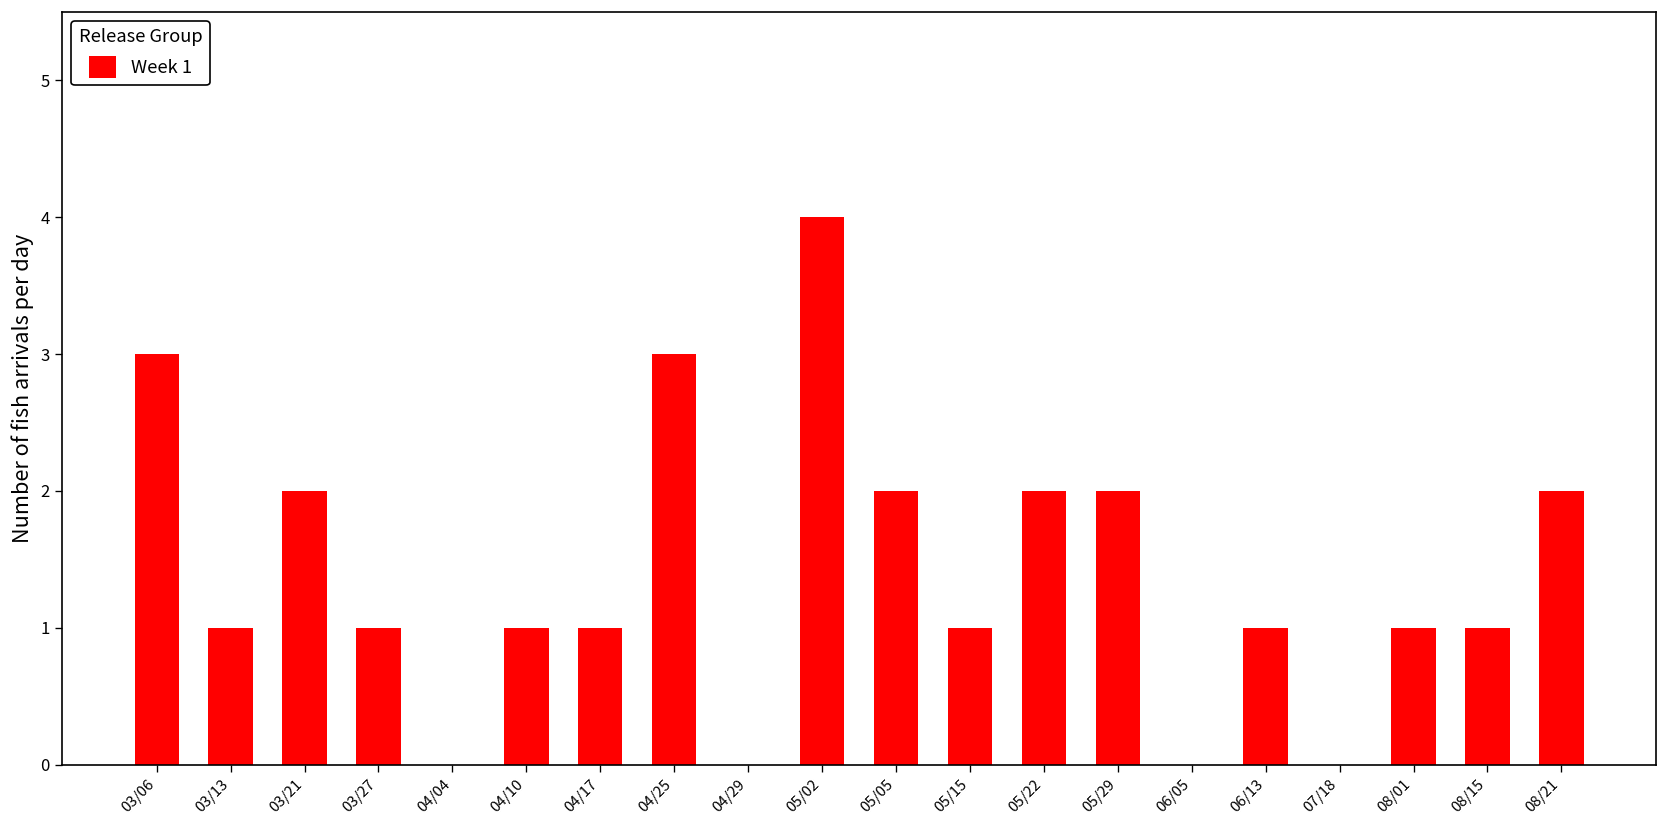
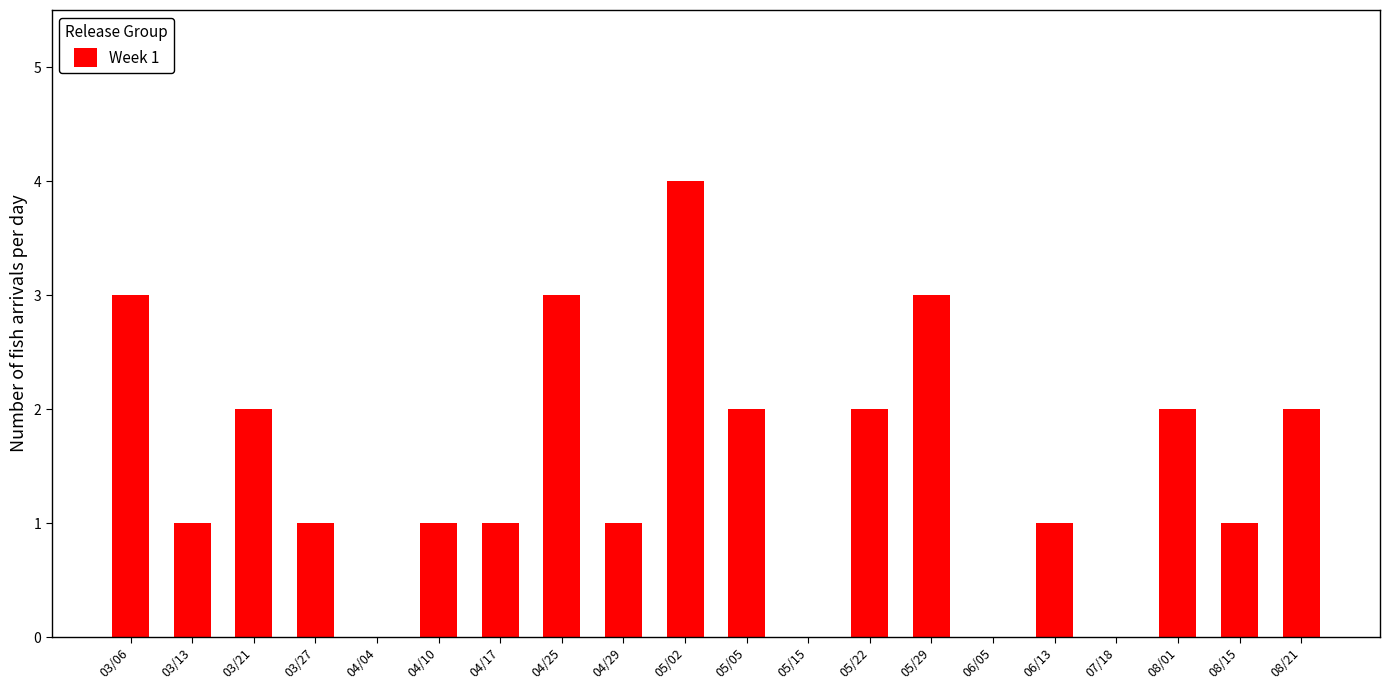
  {
    "03/06": 3,
    "03/13": 1,
    "03/21": 2,
    "03/27": 1,
    "04/04": 0,
    "04/10": 1,
    "04/17": 1,
    "04/25": 3,
-   "04/29": 0,
+   "04/29": 1,
    "05/02": 4,
    "05/05": 2,
-   "05/15": 1,
+   "05/15": 0,
    "05/22": 2,
-   "05/29": 2,
+   "05/29": 3,
    "06/05": 0,
    "06/13": 1,
    "07/18": 0,
-   "08/01": 1,
+   "08/01": 2,
    "08/15": 1,
    "08/21": 2
  }
